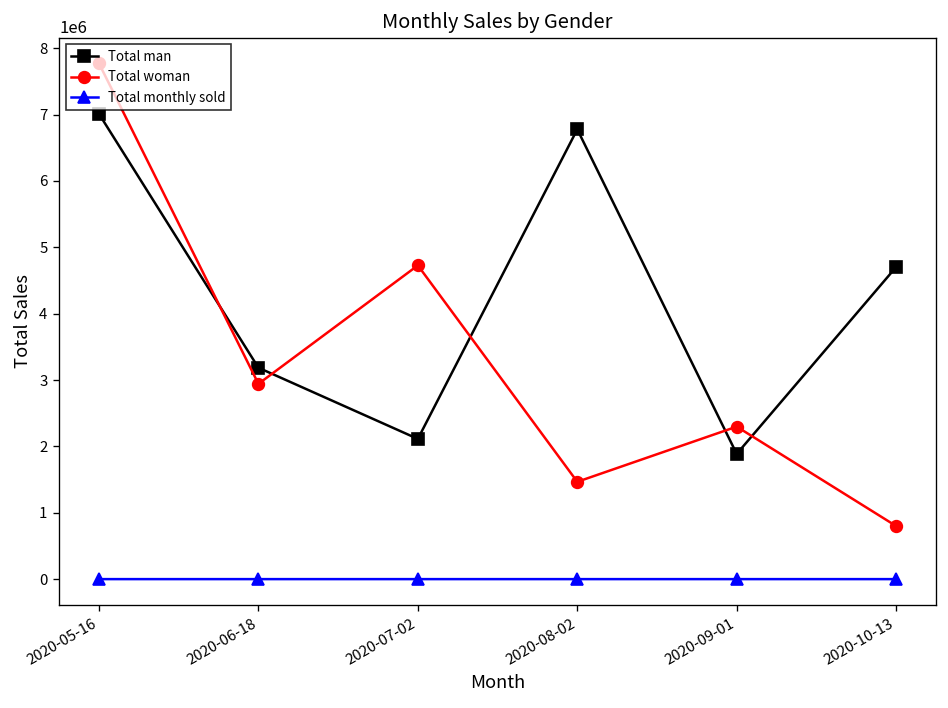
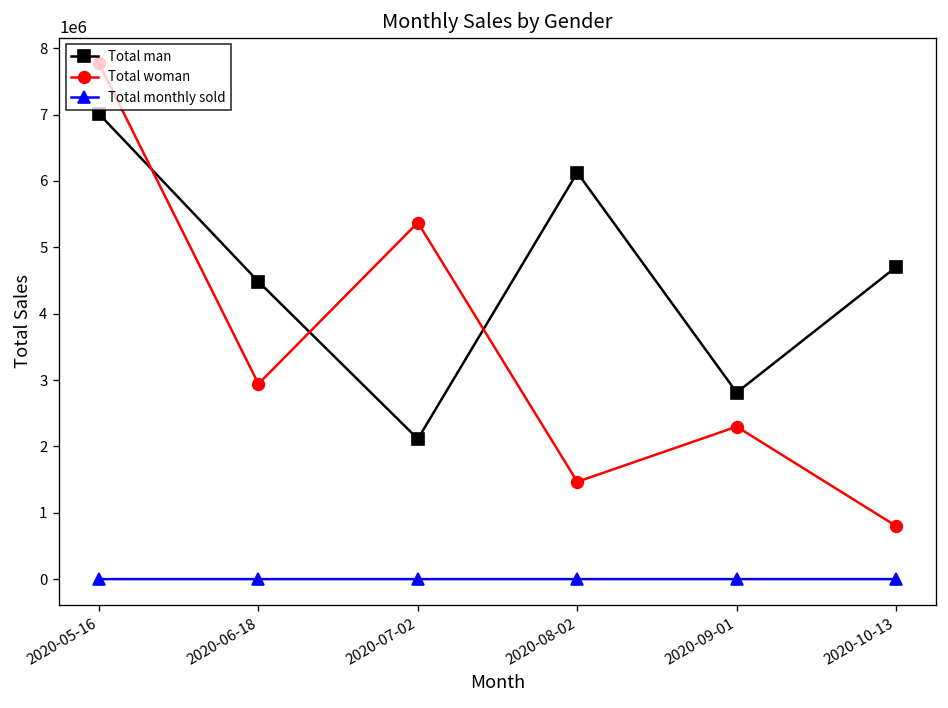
  {
    "Total man": {
      "2020-05-16": 7000000,
-     "2020-06-18": 3200000,
+     "2020-06-18": 4500000,
      "2020-07-02": 2100000,
-     "2020-08-02": 6800000,
-     "2020-09-01": 1900000,
+     "2020-08-02": 6100000,
+     "2020-09-01": 2800000,
      "2020-10-13": 4700000
    },
    "Total woman": {
      "2020-06-18": 2900000,
-     "2020-07-02": 4700000,
+     "2020-07-02": 5400000,
      "2020-08-02": 1500000,
      "2020-09-01": 2300000,
      "2020-10-13": 800000
    },
    "Total monthly sold": {
      "2020-05-16": 0,
      "2020-06-18": 0,
      "2020-07-02": 0,
      "2020-08-02": 0,
      "2020-09-01": 0,
      "2020-10-13": 0
    }
  }
